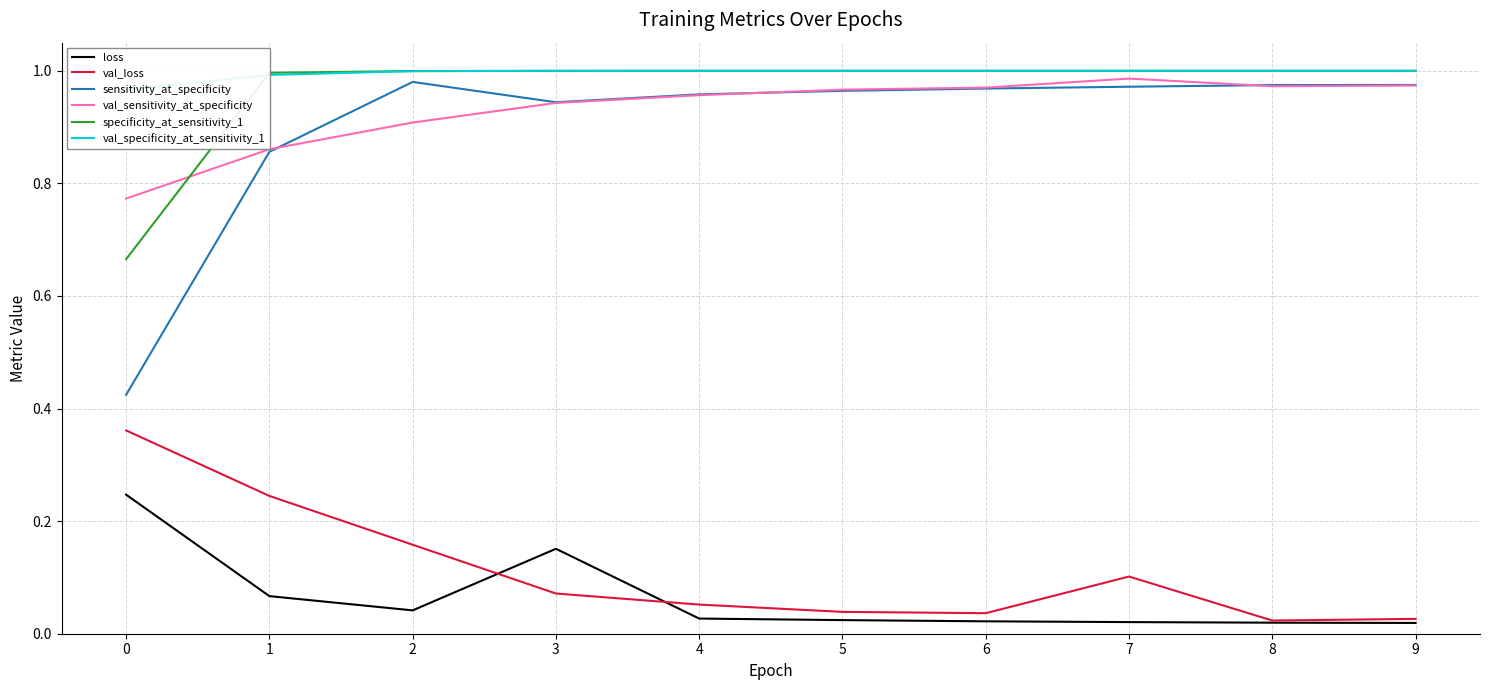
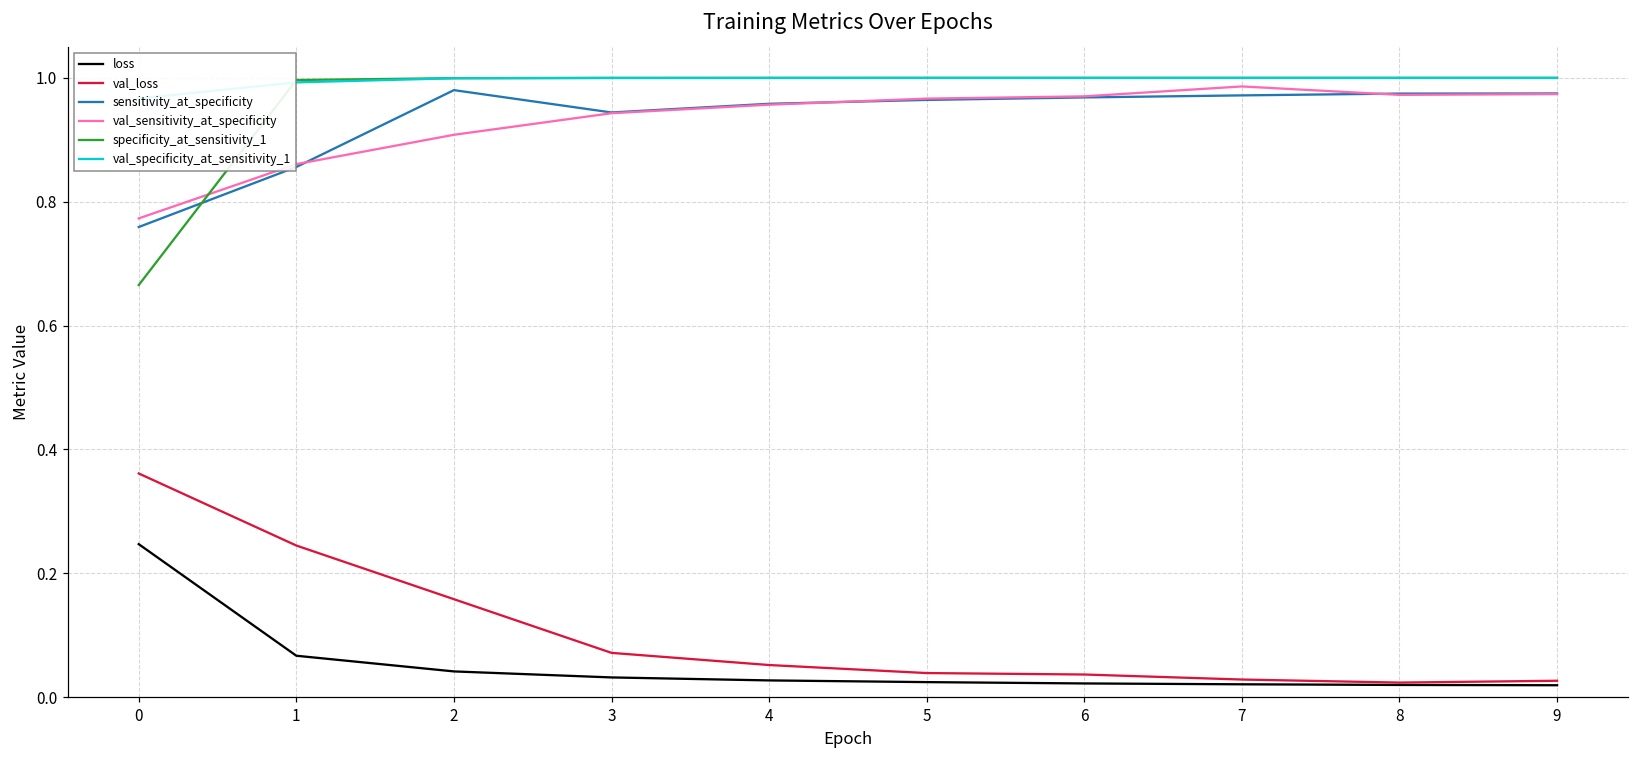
  {
    "loss": {
      "0": 0.25,
      "1": 0.07,
      "2": 0.04,
-     "3": 0.15,
+     "3": 0.03,
      "4": 0.03,
      "5": 0.02,
      "6": 0.02,
      "7": 0.02,
      "9": 0.02
    },
    "val_loss": {
      "0": 0.36,
      "1": 0.24,
      "2": 0.16,
      "3": 0.07,
      "4": 0.05,
      "5": 0.04,
      "6": 0.04,
-     "7": 0.10,
+     "7": 0.03,
      "9": 0.03
    },
    "sensitivity_at_specificity": {
-     "0": 0.42,
+     "0": 0.76,
      "1": 0.86,
      "2": 0.98,
      "7": 0.97
    },
    "val_sensitivity_at_specificity": {
      "0": 0.77,
      "1": 0.86,
      "2": 0.91,
      "7": 0.99
    },
    "specificity_at_sensitivity_1": {
      "0": 0.67
    }
  }
